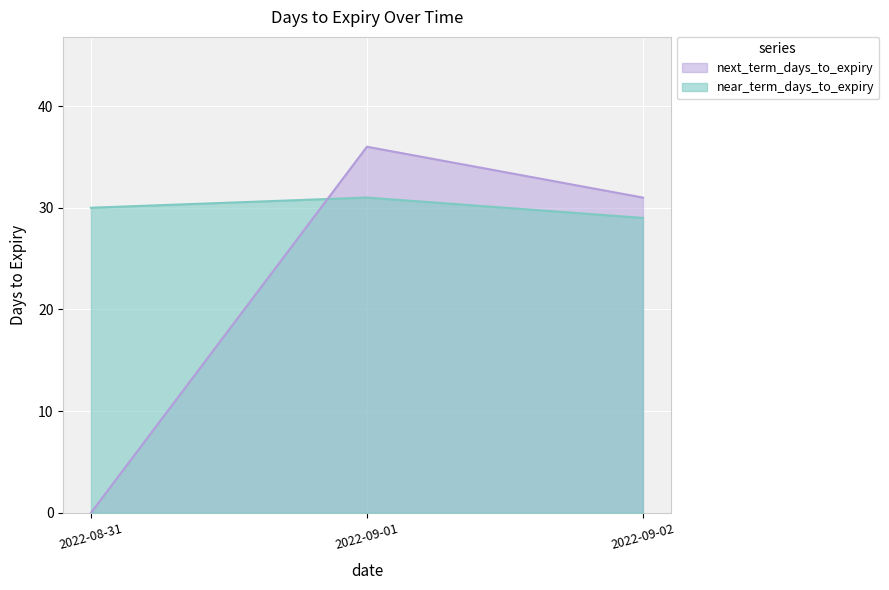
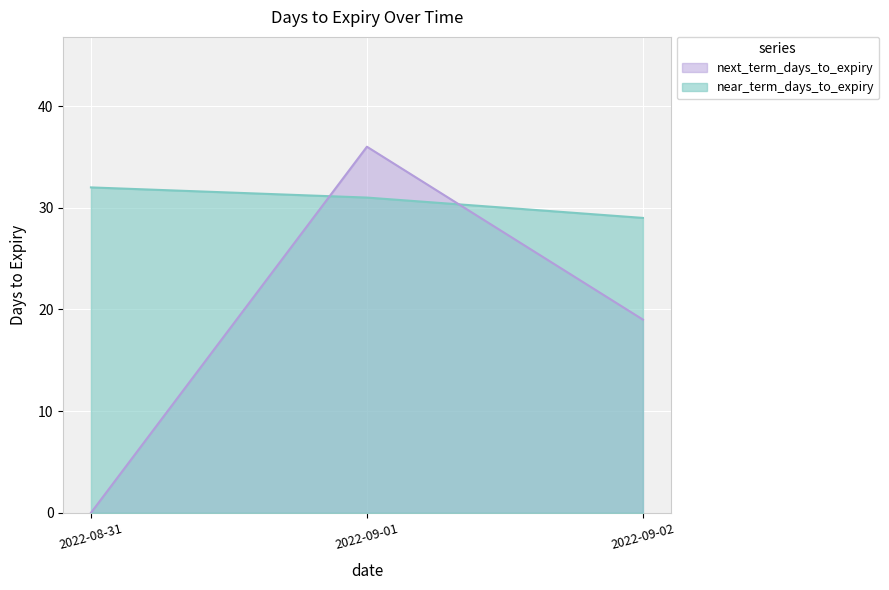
  {
    "next_term_days_to_expiry": {
      "2022-08-31": 0,
      "2022-09-01": 36,
-     "2022-09-02": 31
+     "2022-09-02": 19
    },
    "near_term_days_to_expiry": {
-     "2022-08-31": 30,
+     "2022-08-31": 32,
      "2022-09-01": 31,
      "2022-09-02": 29
    }
  }
